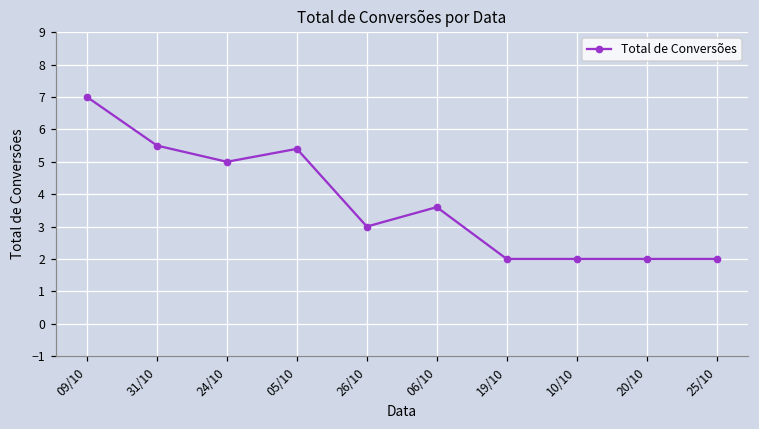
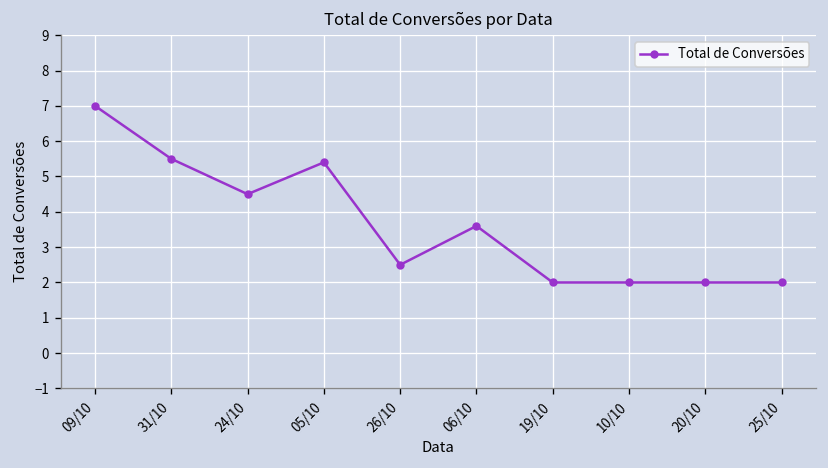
  {
    "09/10": 7.0,
    "31/10": 5.5,
-   "24/10": 5.0,
+   "24/10": 4.5,
    "05/10": 5.4,
-   "26/10": 3.0,
+   "26/10": 2.5,
    "06/10": 3.6,
    "19/10": 2.0,
    "10/10": 2.0,
    "20/10": 2.0,
    "25/10": 2.0
  }
